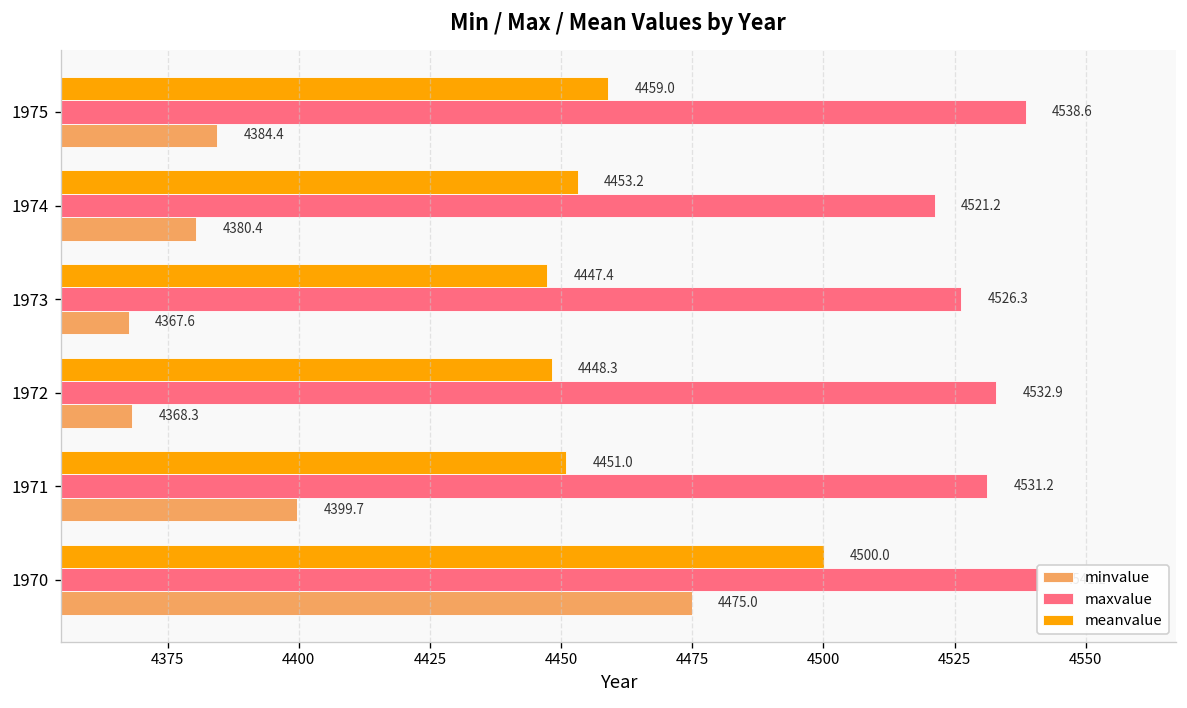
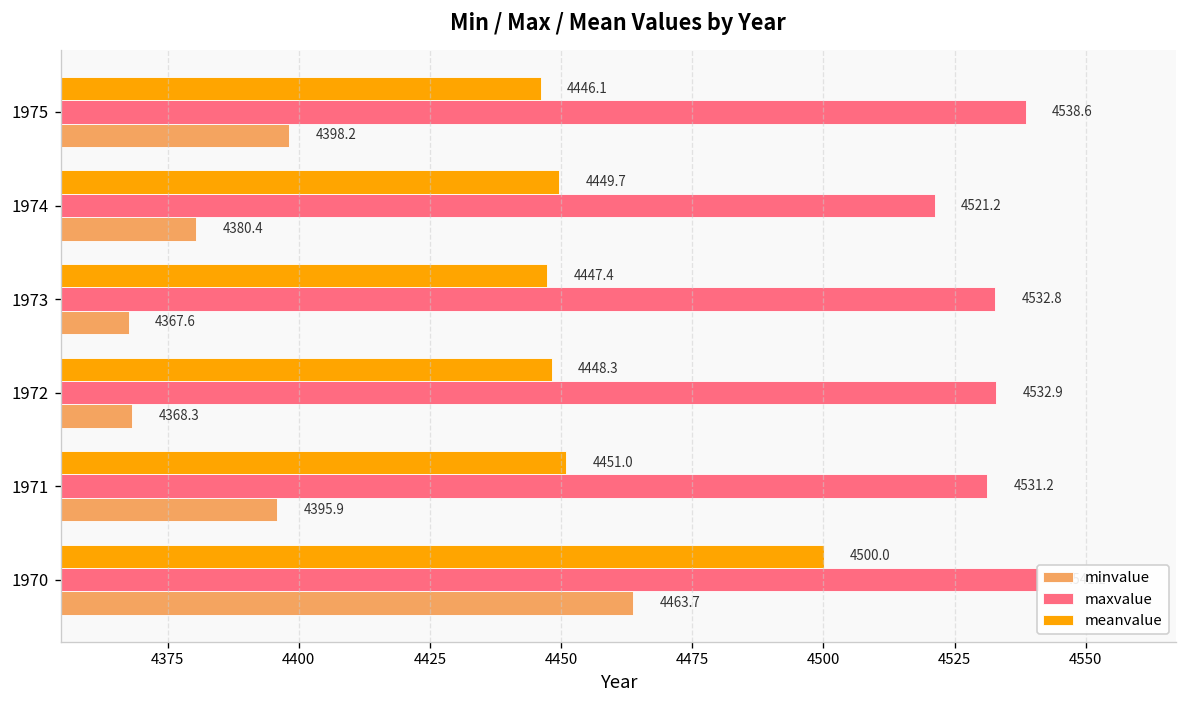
  {
    "minvalue": {
-     "1975": 4384.4,
+     "1975": 4398.2,
      "1974": 4380.4,
      "1973": 4367.6,
      "1972": 4368.3,
-     "1971": 4399.7,
-     "1970": 4475.0
+     "1971": 4395.9,
+     "1970": 4463.7
    },
    "maxvalue": {
      "1975": 4538.6,
      "1974": 4521.2,
-     "1973": 4526.3,
+     "1973": 4532.8,
      "1972": 4532.9,
      "1971": 4531.2
    },
    "meanvalue": {
-     "1975": 4459.0,
-     "1974": 4453.2,
+     "1975": 4446.1,
+     "1974": 4449.7,
      "1973": 4447.4,
      "1972": 4448.3,
      "1971": 4451.0,
      "1970": 4500.0
    }
  }
